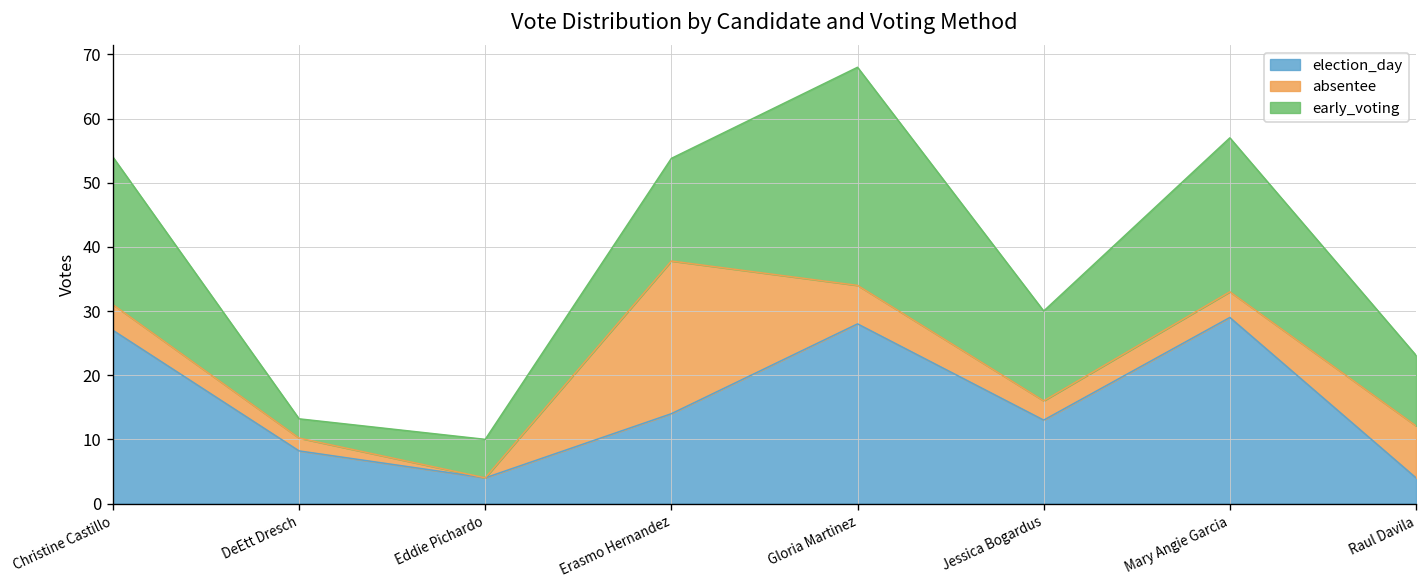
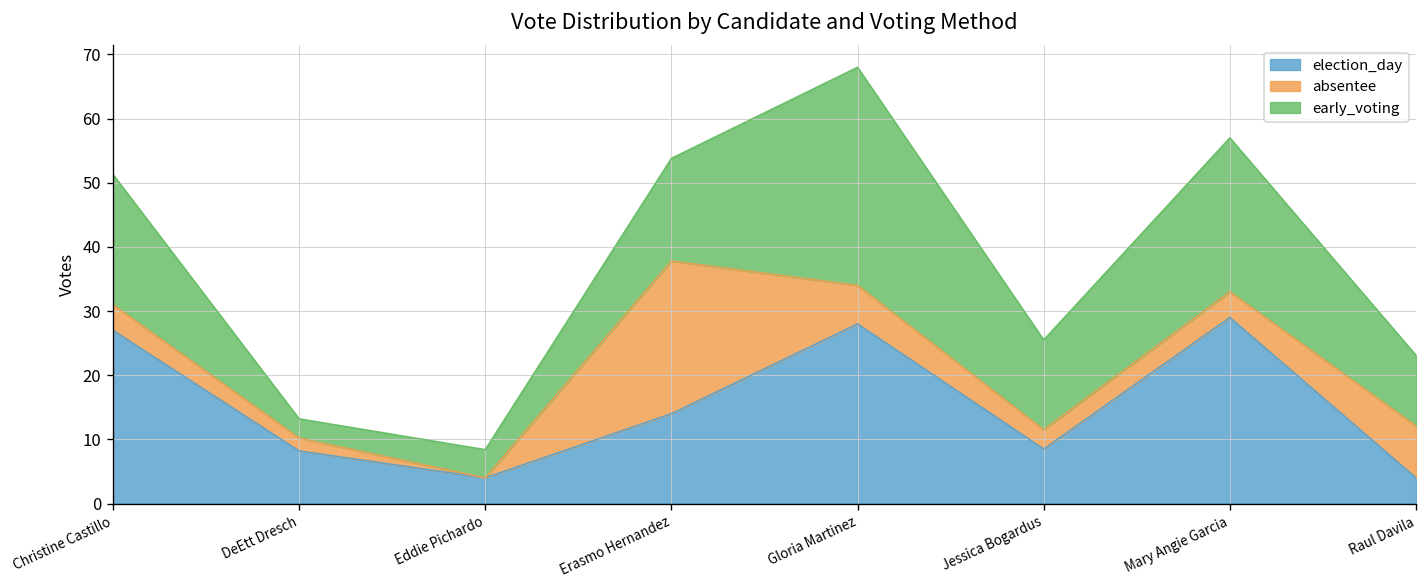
  {
    "election_day": {
      "Christine Castillo": 27,
      "DeEtt Dresch": 8,
      "Erasmo Hernandez": 14,
      "Gloria Martinez": 28,
-     "Jessica Bogardus": 13,
+     "Jessica Bogardus": 9,
      "Mary Angie Garcia": 29,
      "Raul Davila": 4
    },
    "absentee": {
      "Christine Castillo": 4,
      "DeEtt Dresch": 2,
      "Erasmo Hernandez": 24,
      "Gloria Martinez": 6,
      "Jessica Bogardus": 3,
      "Mary Angie Garcia": 4,
      "Raul Davila": 8
    },
    "early_voting": {
-     "Christine Castillo": 23,
+     "Christine Castillo": 20,
      "DeEtt Dresch": 3,
-     "Eddie Pichardo": 6,
+     "Eddie Pichardo": 4,
      "Erasmo Hernandez": 16,
      "Gloria Martinez": 34,
      "Jessica Bogardus": 14,
      "Mary Angie Garcia": 24,
      "Raul Davila": 11
    }
  }
